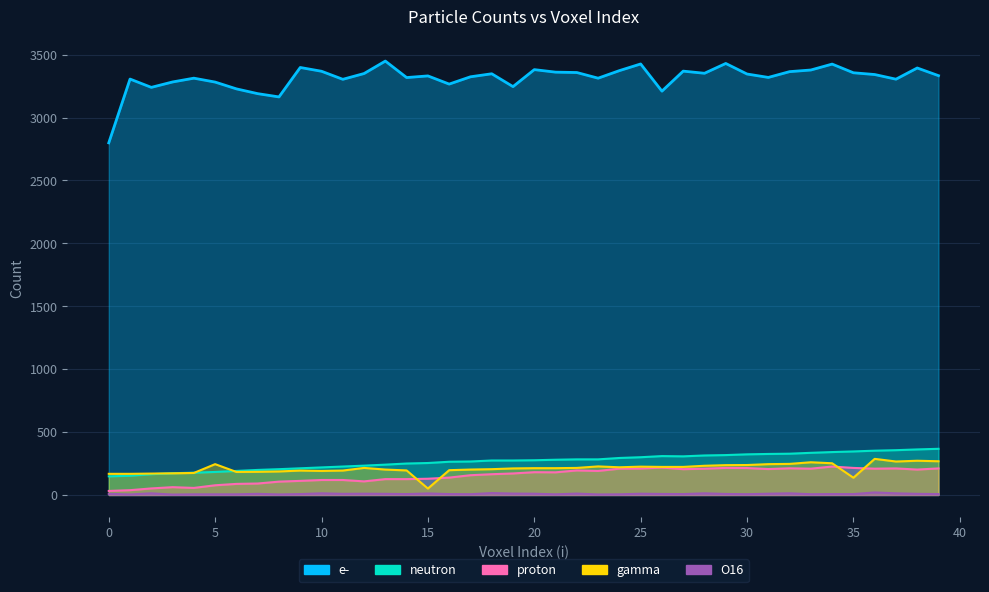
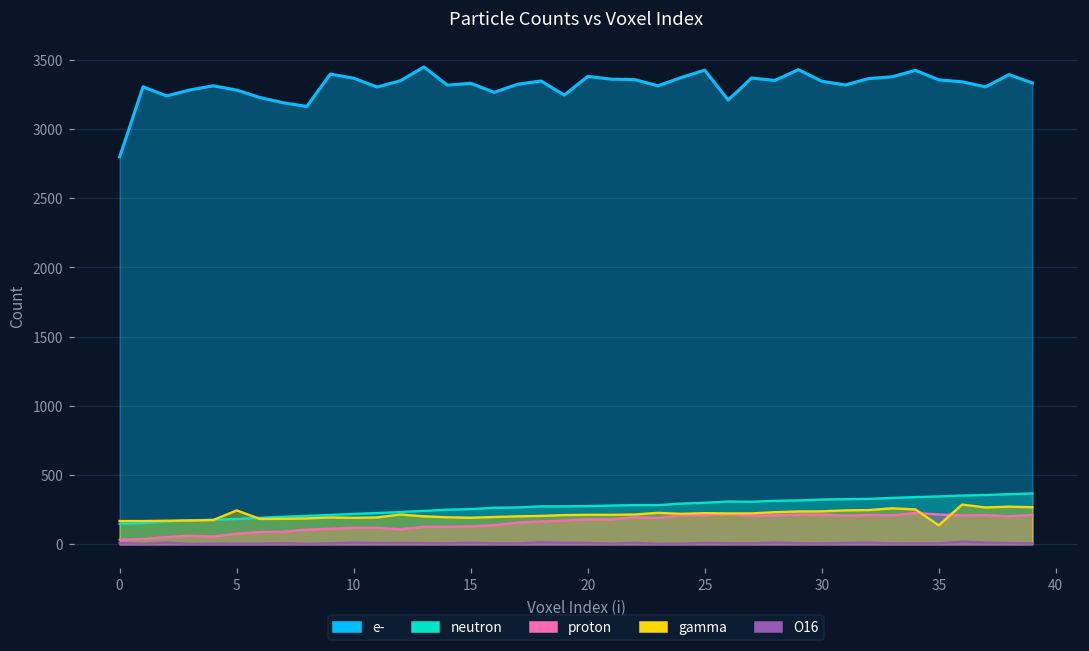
  {
    "gamma": {
      "5": 250,
      "10": 190,
-     "15": 50,
+     "15": 190,
      "20": 210,
      "30": 240,
      "35": 140
    }
  }
